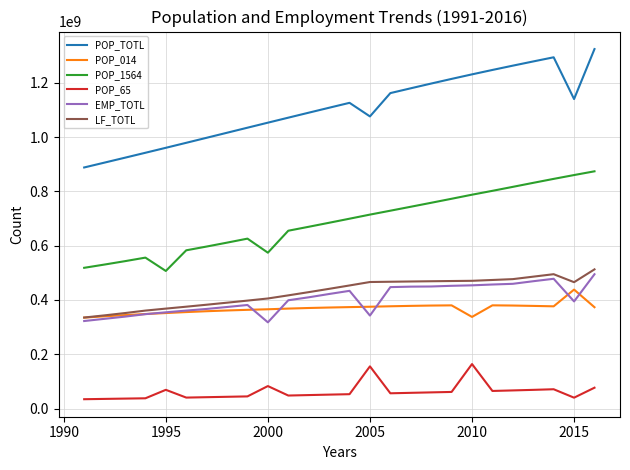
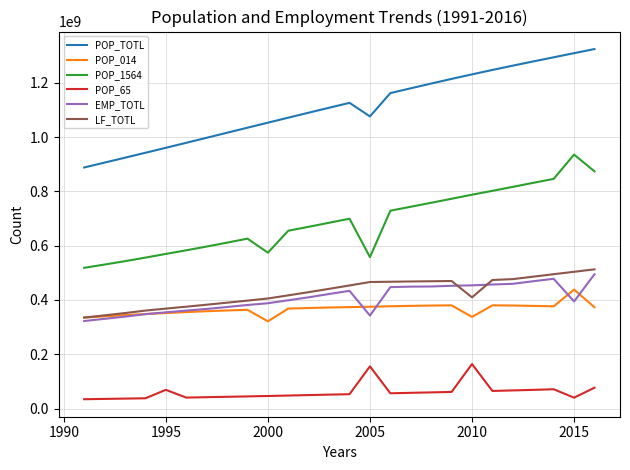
  {
    "POP_TOTL": {
      "1995": 960000000,
      "2000": 1050000000,
      "2005": 1080000000,
      "2010": 1230000000,
-     "2015": 1140000000
+     "2015": 1310000000
    },
    "POP_014": {
-     "2000": 370000000,
+     "2000": 320000000,
      "2005": 380000000,
      "2010": 340000000,
      "2015": 440000000
    },
    "POP_1564": {
-     "1995": 510000000,
+     "1995": 570000000,
      "2000": 570000000,
-     "2005": 710000000,
+     "2005": 560000000,
      "2010": 790000000,
-     "2015": 860000000
+     "2015": 940000000
    },
    "POP_65": {
      "1995": 70000000,
-     "2000": 80000000,
+     "2000": 50000000,
      "2005": 160000000,
      "2010": 160000000,
      "2015": 40000000
    },
    "EMP_TOTL": {
-     "2000": 320000000,
+     "2000": 390000000,
      "2005": 340000000,
      "2010": 450000000,
      "2015": 390000000
    },
    "LF_TOTL": {
      "1995": 370000000,
      "2000": 410000000,
      "2005": 470000000,
-     "2010": 470000000,
-     "2015": 470000000
+     "2010": 410000000,
+     "2015": 500000000
    }
  }
